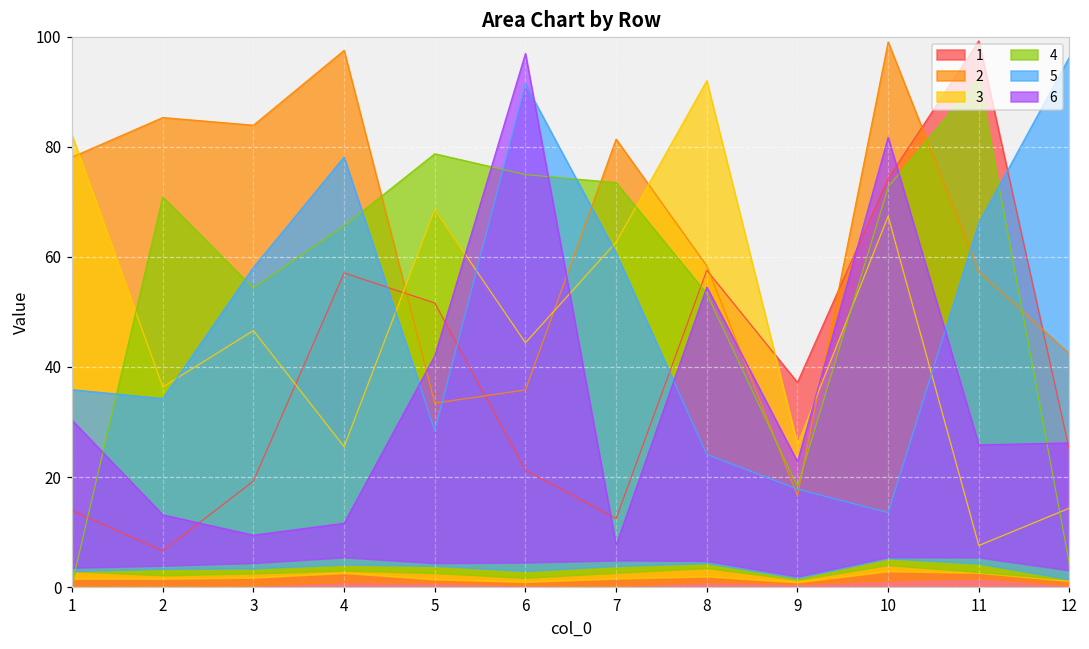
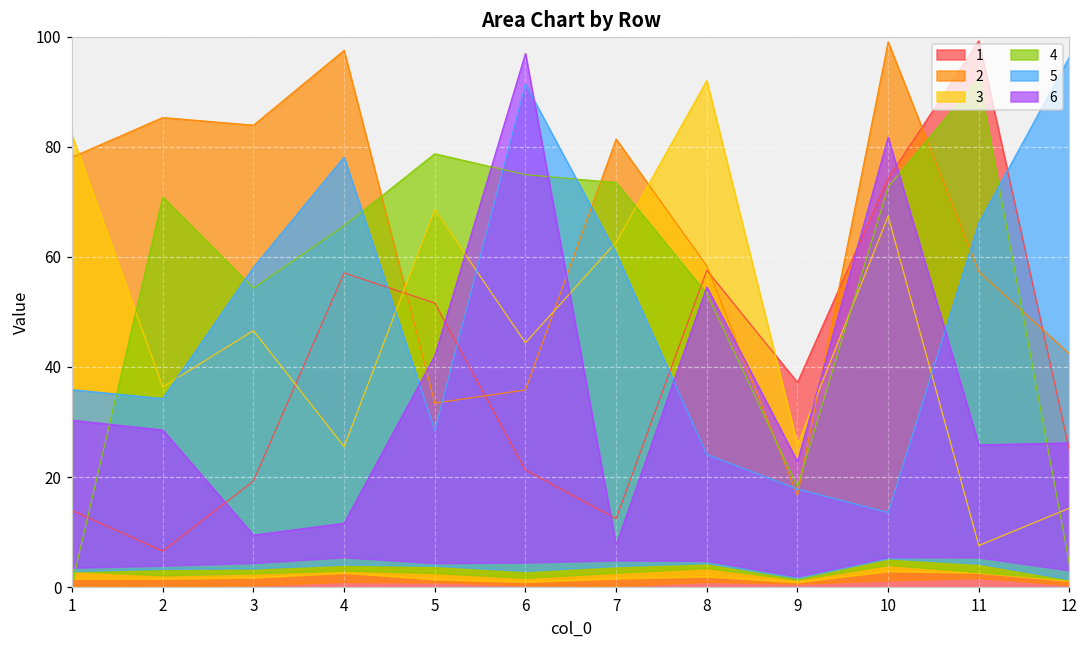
  {
    "1": {
      "1": 14,
      "2": 7,
      "3": 19,
      "4": 57,
      "5": 52,
      "6": 21,
      "7": 12,
      "8": 58,
      "9": 37,
      "10": 74,
      "11": 99,
      "12": 25
    },
    "2": {
      "1": 78,
      "2": 85,
      "3": 84,
      "4": 98,
      "5": 33,
      "6": 36,
      "7": 81,
      "8": 58,
      "9": 17,
      "10": 99,
      "11": 57,
      "12": 42
    },
    "3": {
      "1": 82,
      "2": 36,
      "3": 47,
      "4": 26,
      "5": 69,
      "6": 44,
      "7": 63,
      "8": 92,
      "9": 26,
      "10": 67,
      "11": 8,
      "12": 14
    },
    "5": {
      "1": 36,
      "2": 34,
      "3": 58,
      "4": 78,
      "5": 28,
      "6": 91,
      "7": 61,
      "8": 24,
      "10": 14,
      "11": 66,
      "12": 96
    },
    "6": {
      "1": 30,
-     "2": 13,
+     "2": 29,
      "3": 9,
      "4": 12,
      "5": 42,
      "6": 97,
      "7": 8,
      "8": 55,
      "9": 23,
      "10": 82,
      "11": 26,
      "12": 26
    }
  }
